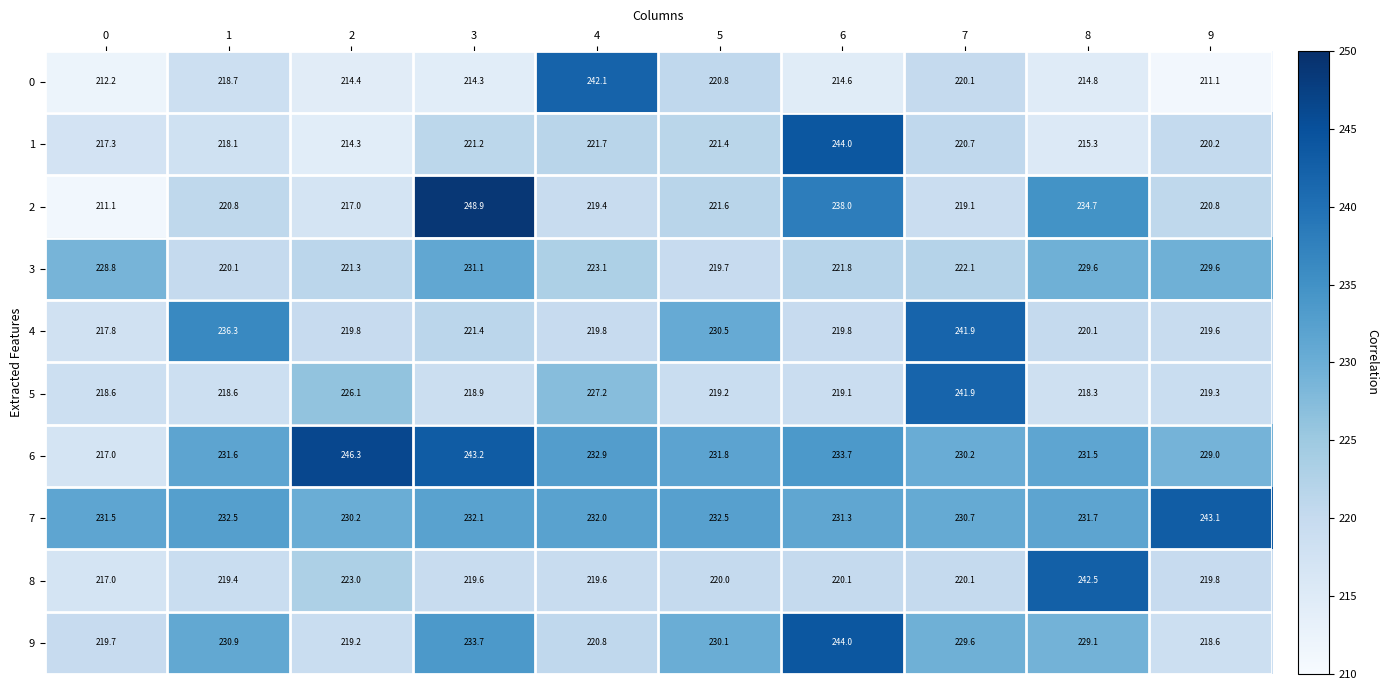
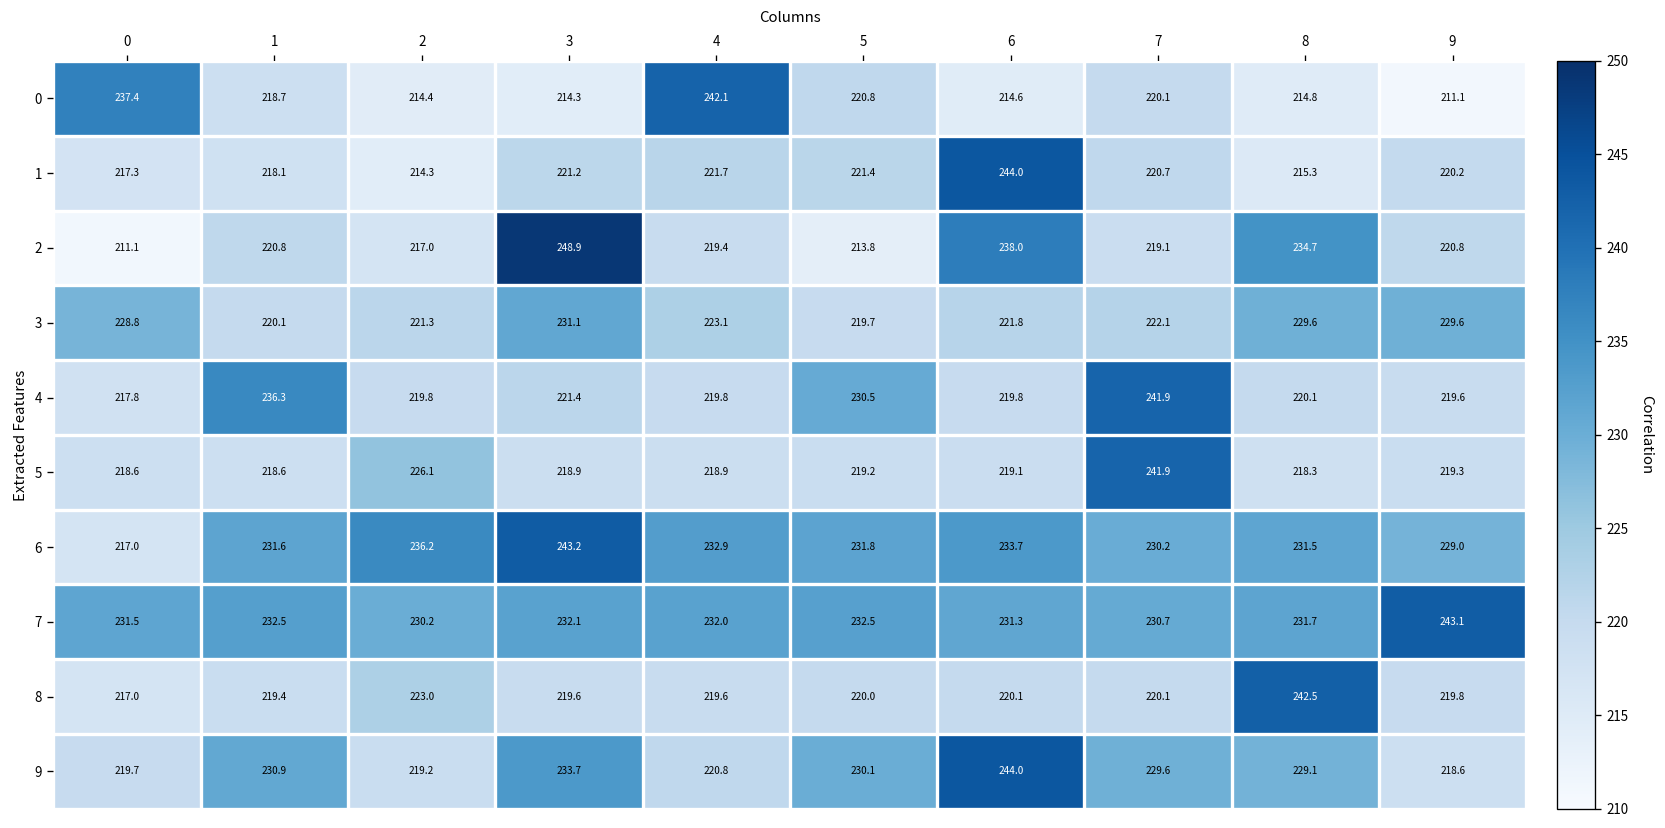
  {
    "0": {
-     "0": 212.2,
+     "0": 237.4,
      "1": 218.7,
      "2": 214.4,
      "3": 214.3,
      "4": 242.1,
      "5": 220.8,
      "6": 214.6,
      "7": 220.1,
      "8": 214.8,
      "9": 211.1
    },
    "1": {
      "0": 217.3,
      "1": 218.1,
      "2": 214.3,
      "3": 221.2,
      "4": 221.7,
      "5": 221.4,
      "6": 244.0,
      "7": 220.7,
      "8": 215.3,
      "9": 220.2
    },
    "2": {
      "0": 211.1,
      "1": 220.8,
      "2": 217.0,
      "3": 248.9,
      "4": 219.4,
-     "5": 221.6,
+     "5": 213.8,
      "6": 238.0,
      "7": 219.1,
      "8": 234.7,
      "9": 220.8
    },
    "3": {
      "0": 228.8,
      "1": 220.1,
      "2": 221.3,
      "3": 231.1,
      "4": 223.1,
      "5": 219.7,
      "6": 221.8,
      "7": 222.1,
      "8": 229.6,
      "9": 229.6
    },
    "4": {
      "0": 217.8,
      "1": 236.3,
      "2": 219.8,
      "3": 221.4,
      "4": 219.8,
      "5": 230.5,
      "6": 219.8,
      "7": 241.9,
      "8": 220.1,
      "9": 219.6
    },
    "5": {
      "0": 218.6,
      "1": 218.6,
      "2": 226.1,
      "3": 218.9,
-     "4": 227.2,
+     "4": 218.9,
      "5": 219.2,
      "6": 219.1,
      "7": 241.9,
      "8": 218.3,
      "9": 219.3
    },
    "6": {
      "0": 217.0,
      "1": 231.6,
-     "2": 246.3,
+     "2": 236.2,
      "3": 243.2,
      "4": 232.9,
      "5": 231.8,
      "6": 233.7,
      "7": 230.2,
      "8": 231.5,
      "9": 229.0
    },
    "7": {
      "0": 231.5,
      "1": 232.5,
      "2": 230.2,
      "3": 232.1,
      "4": 232.0,
      "5": 232.5,
      "6": 231.3,
      "7": 230.7,
      "8": 231.7,
      "9": 243.1
    },
    "8": {
      "0": 217.0,
      "1": 219.4,
      "2": 223.0,
      "3": 219.6,
      "4": 219.6,
      "5": 220.0,
      "6": 220.1,
      "7": 220.1,
      "8": 242.5,
      "9": 219.8
    },
    "9": {
      "0": 219.7,
      "1": 230.9,
      "2": 219.2,
      "3": 233.7,
      "4": 220.8,
      "5": 230.1,
      "6": 244.0,
      "7": 229.6,
      "8": 229.1,
      "9": 218.6
    }
  }
